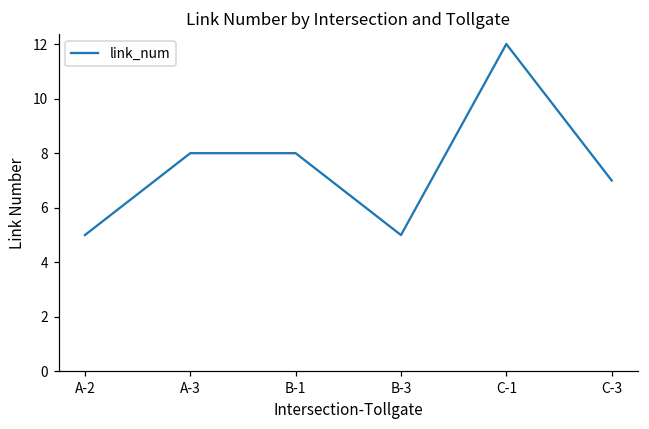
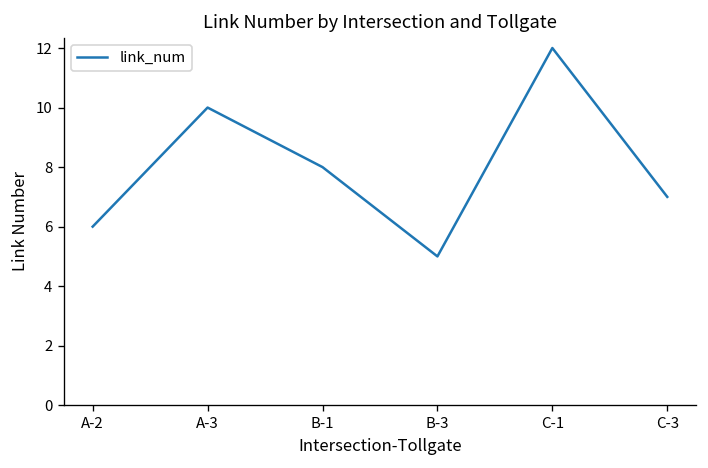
  {
-   "A-2": 5,
-   "A-3": 8,
+   "A-2": 6,
+   "A-3": 10,
    "B-1": 8,
    "B-3": 5,
    "C-1": 12,
    "C-3": 7
  }
